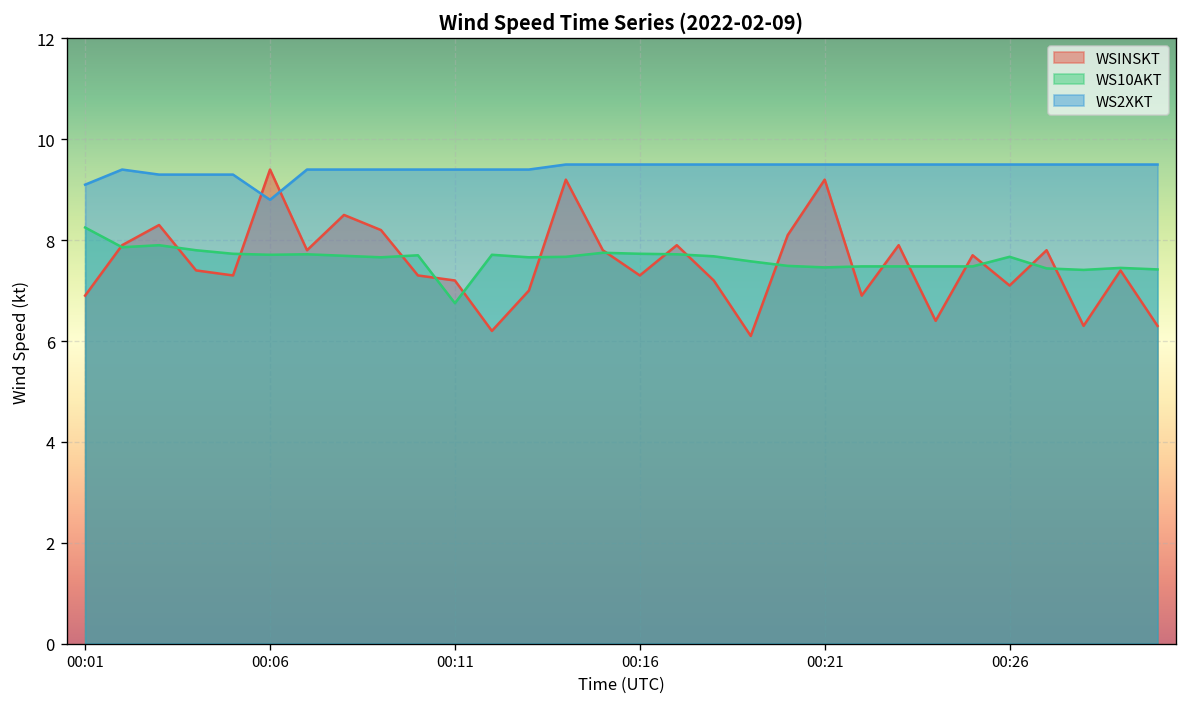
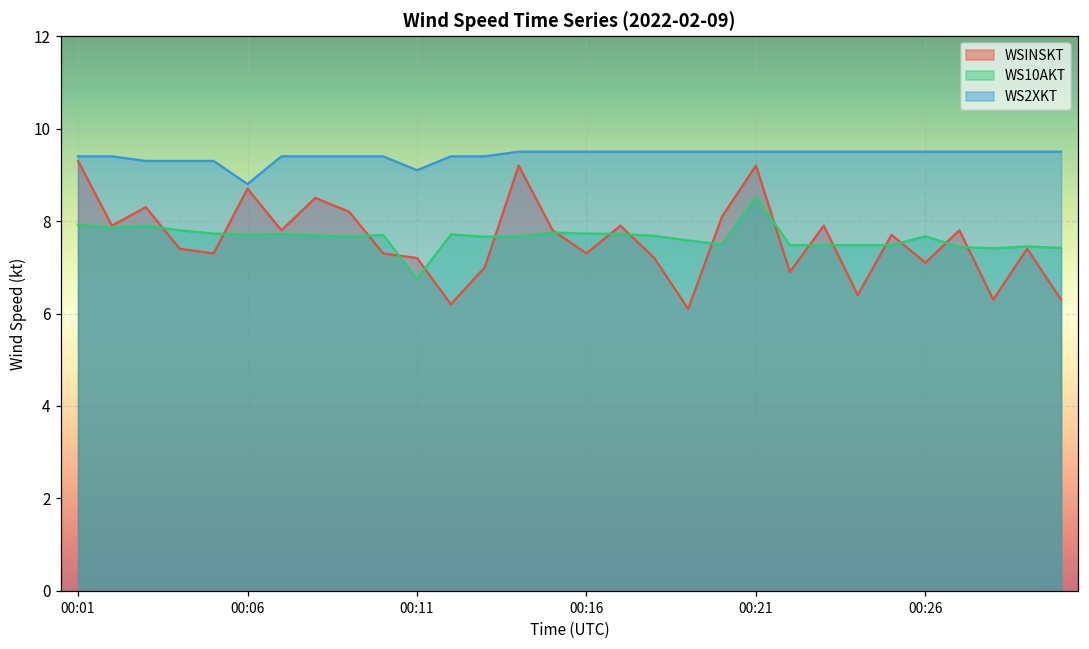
  {
    "WSINSKT": {
-     "00:01": 6.9,
-     "00:06": 9.4,
+     "00:01": 9.3,
+     "00:06": 8.7,
      "00:11": 7.2,
      "00:16": 7.3,
      "00:21": 9.2,
      "00:26": 7.1
    },
    "WS10AKT": {
-     "00:01": 8.3,
+     "00:01": 7.9,
      "00:06": 7.7,
      "00:11": 6.8,
      "00:16": 7.7,
-     "00:21": 7.5,
+     "00:21": 8.5,
      "00:26": 7.7
    },
    "WS2XKT": {
-     "00:01": 9.1,
+     "00:01": 9.4,
      "00:06": 8.8,
-     "00:11": 9.4,
+     "00:11": 9.1,
      "00:16": 9.5,
      "00:21": 9.5,
      "00:26": 9.5
    }
  }
